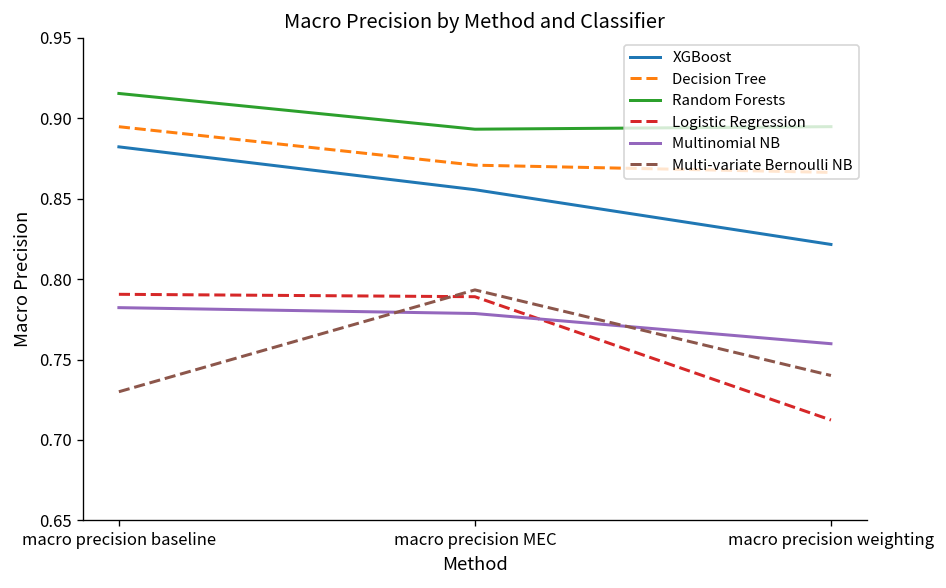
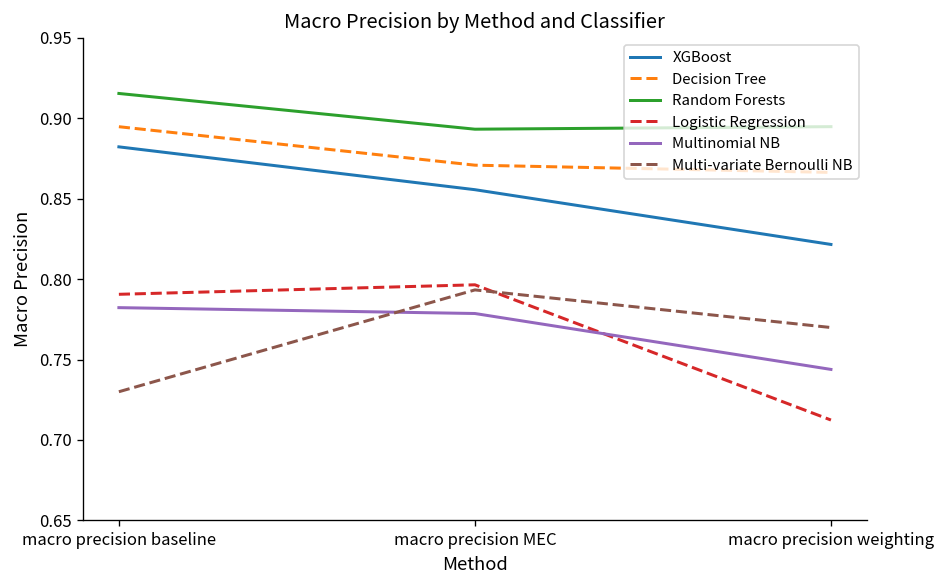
  {
    "XGBoost": {
      "macro precision baseline": 0.882,
      "macro precision MEC": 0.856,
      "macro precision weighting": 0.821
    },
    "Decision Tree": {
      "macro precision baseline": 0.895,
      "macro precision MEC": 0.871
    },
    "Random Forests": {
      "macro precision baseline": 0.915,
      "macro precision MEC": 0.893
    },
    "Logistic Regression": {
      "macro precision baseline": 0.791,
-     "macro precision MEC": 0.789,
+     "macro precision MEC": 0.796,
      "macro precision weighting": 0.712
    },
    "Multinomial NB": {
      "macro precision baseline": 0.782,
      "macro precision MEC": 0.779,
-     "macro precision weighting": 0.760
+     "macro precision weighting": 0.744
    },
    "Multi-variate Bernoulli NB": {
      "macro precision baseline": 0.730,
      "macro precision MEC": 0.793,
-     "macro precision weighting": 0.740
+     "macro precision weighting": 0.770
    }
  }
